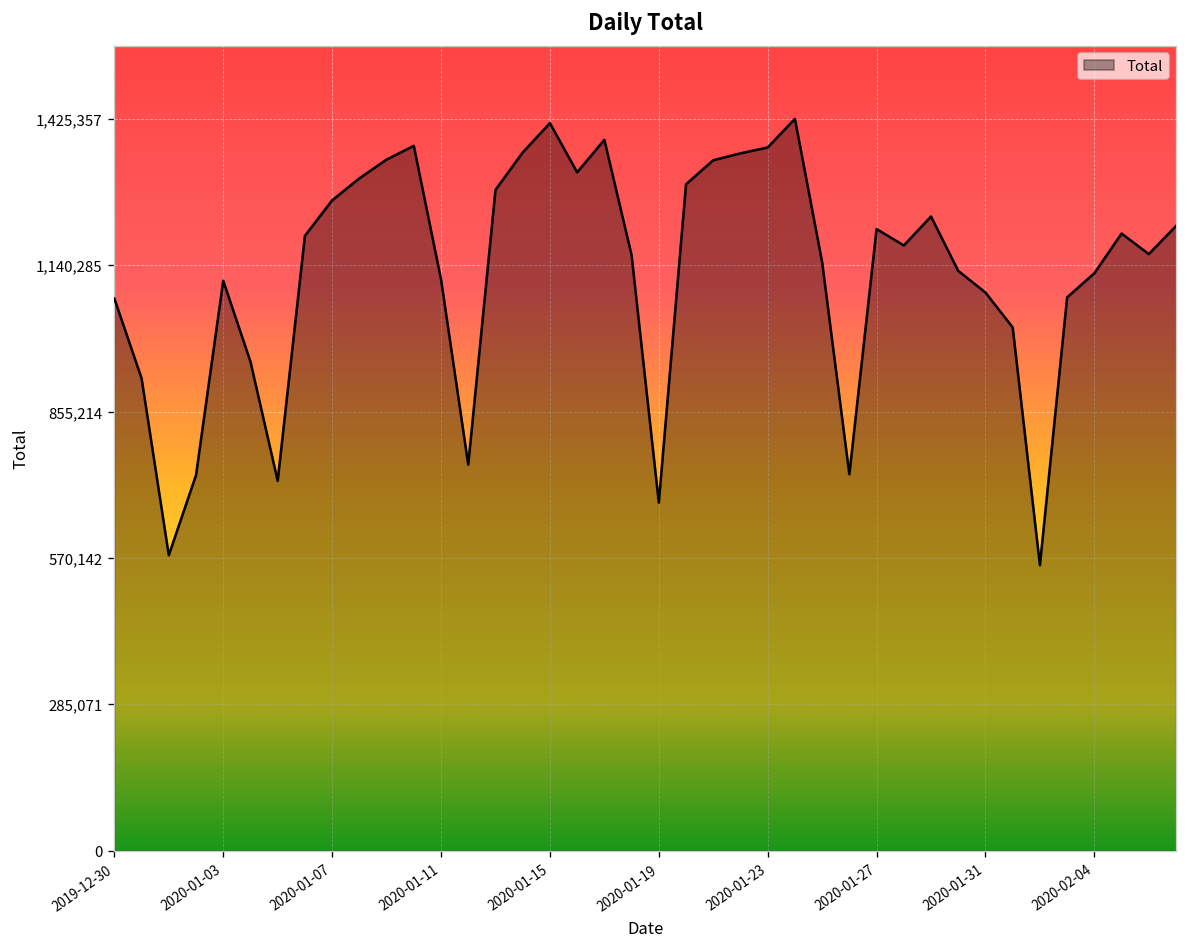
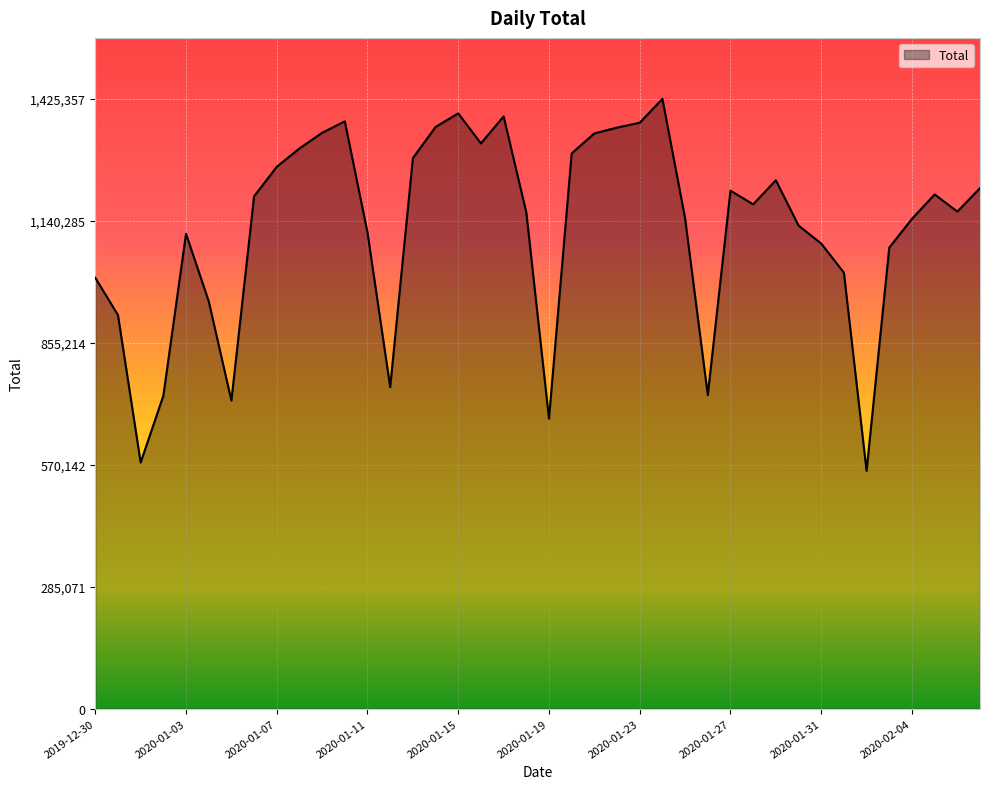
  {
-   "2019-12-30": "1,080,000",
+   "2019-12-30": "1,010,000",
    "2020-01-03": "1,110,000",
    "2020-01-07": "1,270,000",
    "2020-01-11": "1,110,000",
-   "2020-01-15": "1,420,000",
+   "2020-01-15": "1,390,000",
    "2020-01-19": "680,000",
    "2020-01-23": "1,370,000",
    "2020-01-27": "1,210,000",
    "2020-01-31": "1,090,000",
-   "2020-02-04": "1,120,000"
+   "2020-02-04": "1,140,000"
  }
